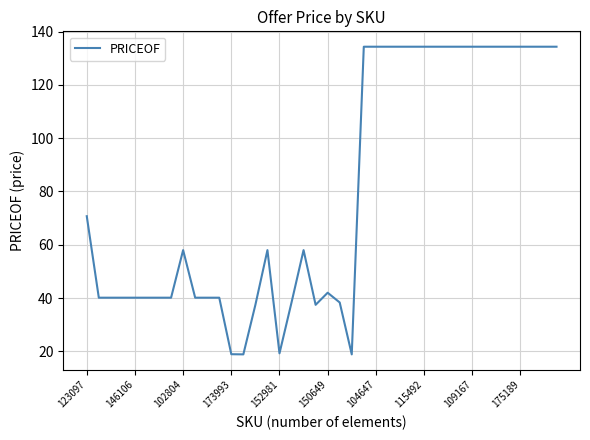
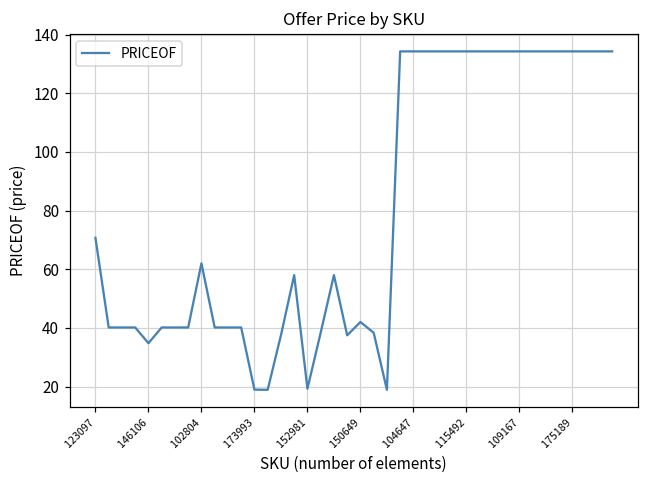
  {
    "123097": 71,
-   "146106": 40,
-   "102804": 58,
+   "146106": 35,
+   "102804": 62,
    "173993": 19,
    "152981": 19,
    "150649": 42,
    "104647": 134,
    "115492": 134,
    "109167": 134,
    "175189": 134
  }
